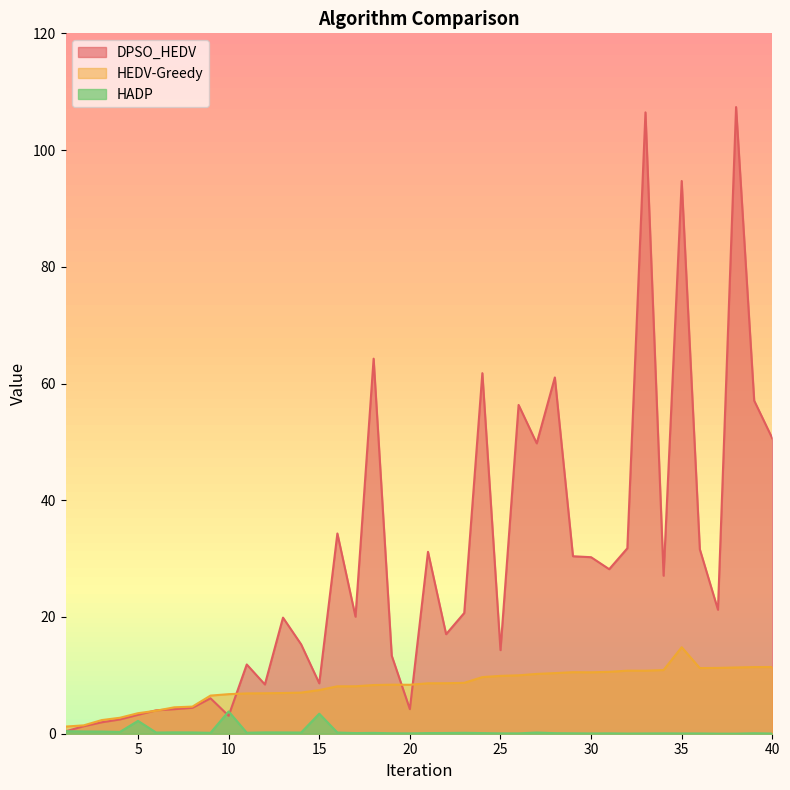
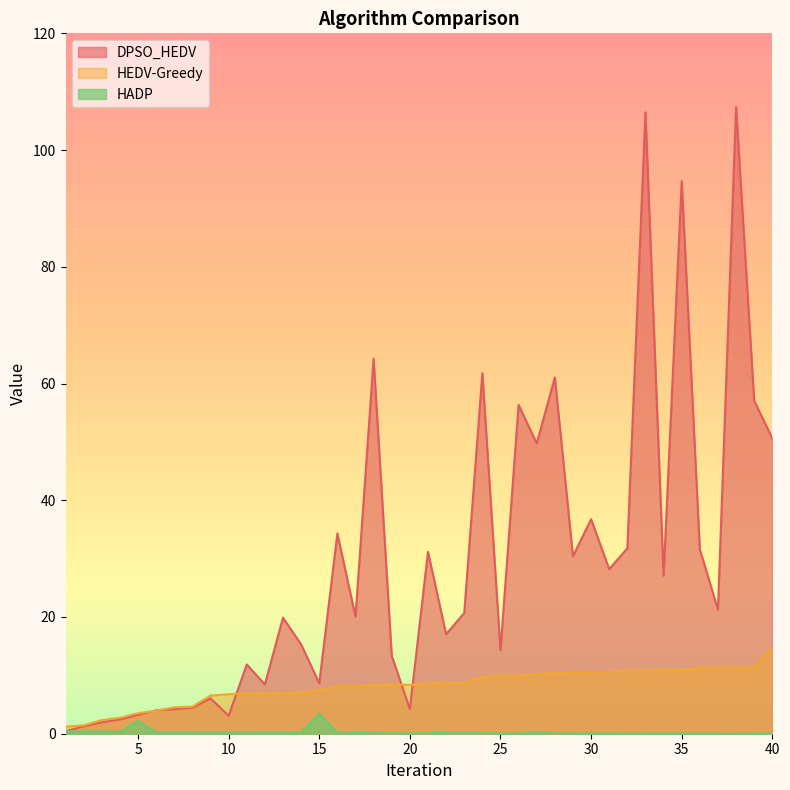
  {
    "DPSO_HEDV": {
      "10": 3,
      "15": 9,
      "20": 4,
      "25": 14,
-     "30": 30,
+     "30": 37,
      "35": 95,
      "40": 51
    },
    "HEDV-Greedy": {
      "10": 7,
      "15": 7,
      "20": 8,
      "25": 10,
      "30": 11,
-     "35": 15,
-     "40": 11
+     "35": 11,
+     "40": 15
    },
    "HADP": {
      "5": 2,
-     "10": 4,
+     "10": 0,
      "15": 3,
      "20": 0,
      "25": 0,
      "30": 0,
      "35": 0,
      "40": 0
    }
  }
